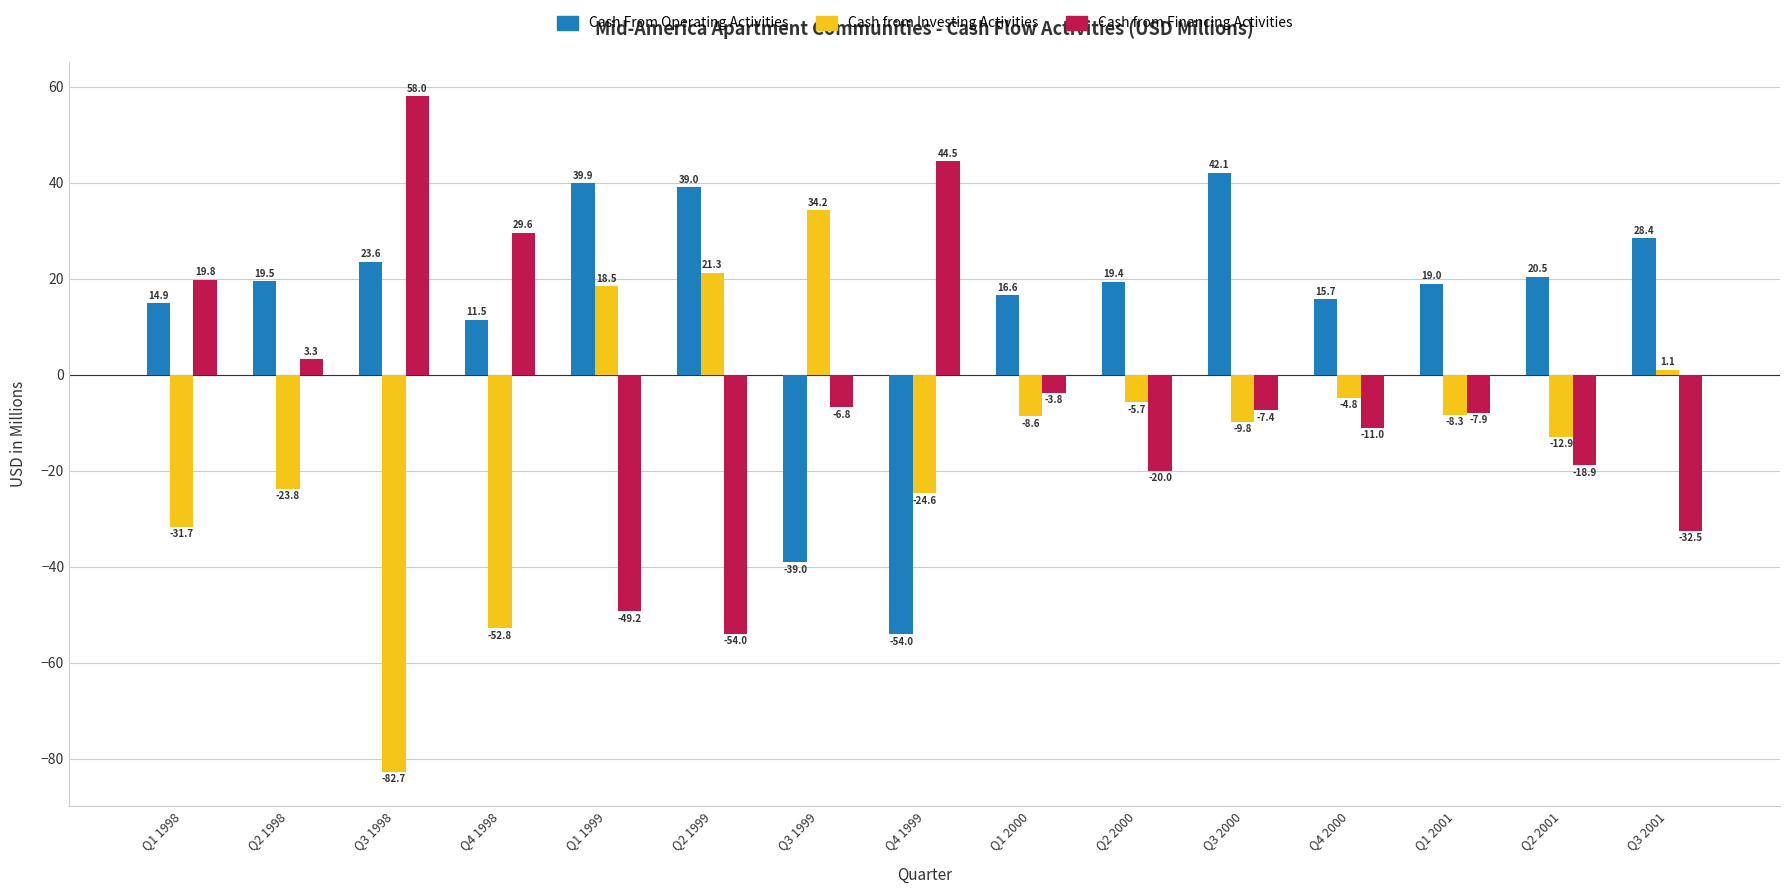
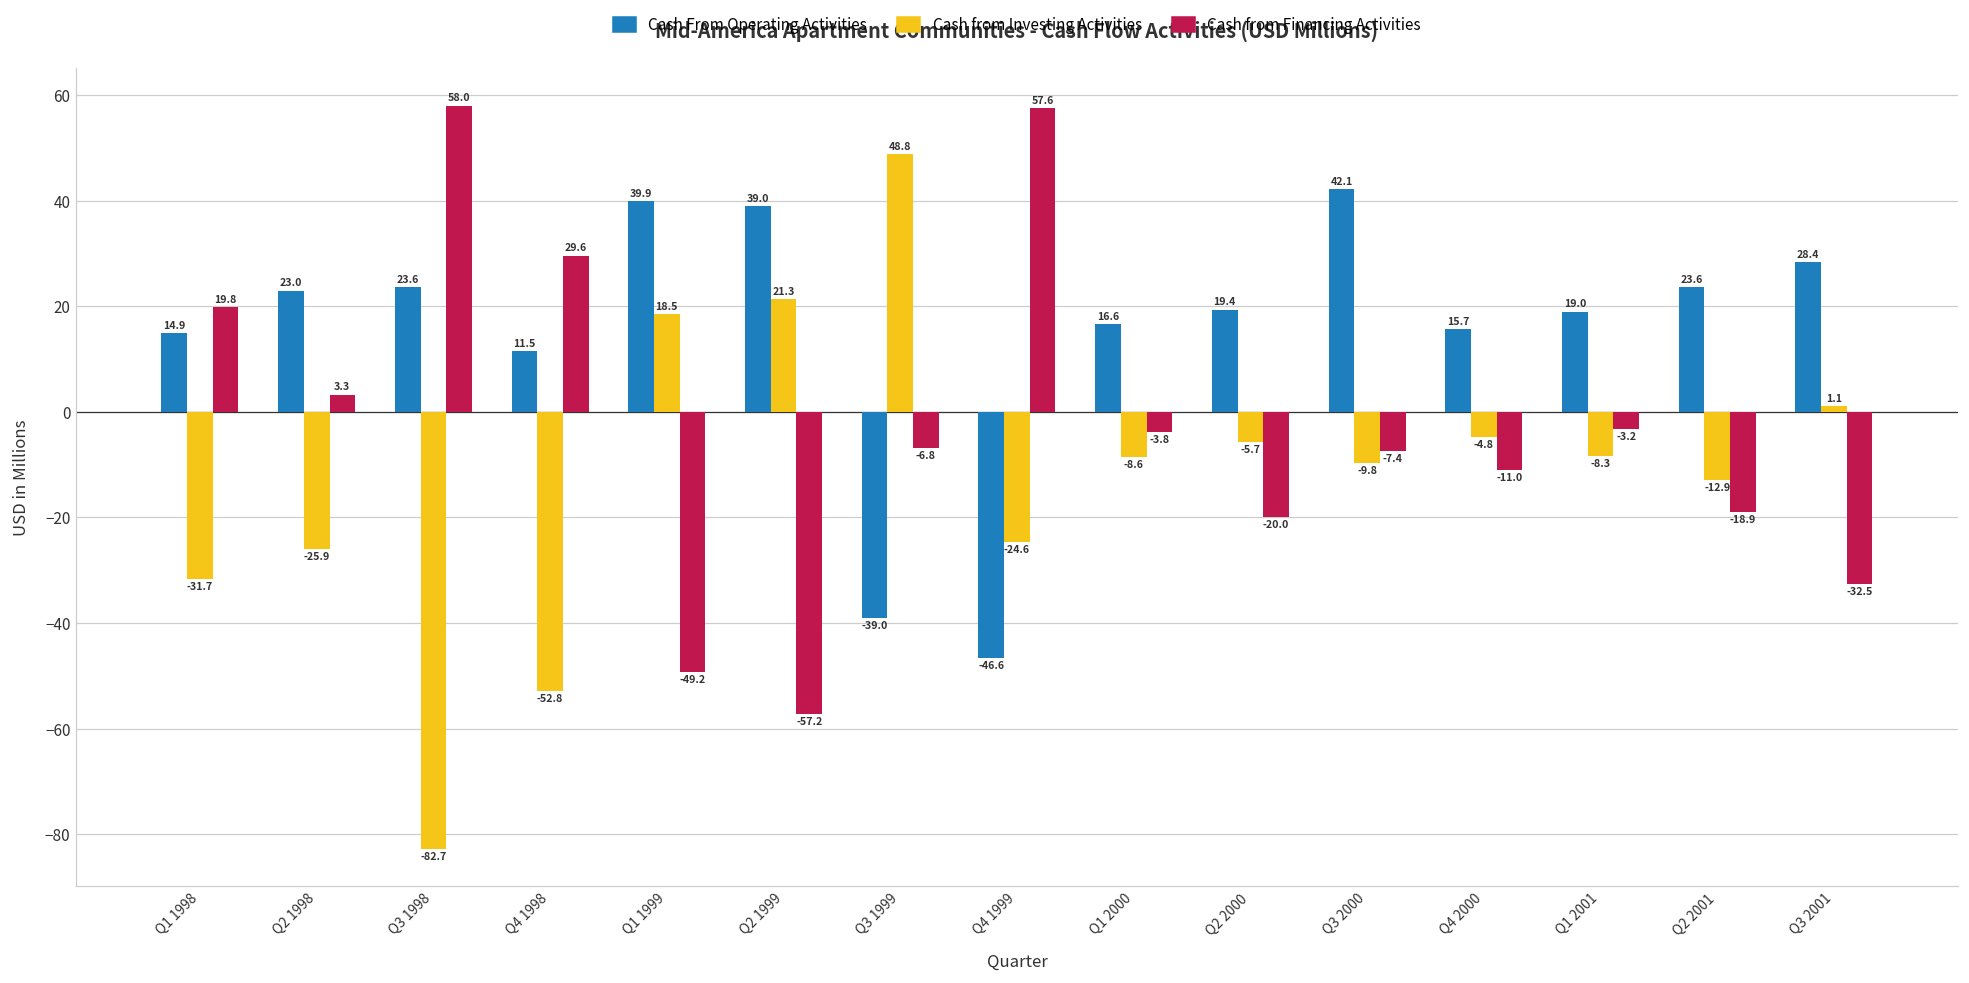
  {
    "Cash From Operating Activities": {
      "Q1 1998": 14.9,
-     "Q2 1998": 19.5,
+     "Q2 1998": 23.0,
      "Q3 1998": 23.6,
      "Q4 1998": 11.5,
      "Q1 1999": 39.9,
      "Q2 1999": 39.0,
      "Q3 1999": -39.0,
-     "Q4 1999": -54.0,
+     "Q4 1999": -46.6,
      "Q1 2000": 16.6,
      "Q2 2000": 19.4,
      "Q3 2000": 42.1,
      "Q4 2000": 15.7,
      "Q1 2001": 19.0,
-     "Q2 2001": 20.5,
+     "Q2 2001": 23.6,
      "Q3 2001": 28.4
    },
    "Cash from Investing Activities": {
      "Q1 1998": -31.7,
-     "Q2 1998": -23.8,
+     "Q2 1998": -25.9,
      "Q3 1998": -82.7,
      "Q4 1998": -52.8,
      "Q1 1999": 18.5,
      "Q2 1999": 21.3,
-     "Q3 1999": 34.2,
+     "Q3 1999": 48.8,
      "Q4 1999": -24.6,
      "Q1 2000": -8.6,
      "Q2 2000": -5.7,
      "Q3 2000": -9.8,
      "Q4 2000": -4.8,
      "Q1 2001": -8.3,
      "Q2 2001": -12.9,
      "Q3 2001": 1.1
    },
    "Cash from Financing Activities": {
      "Q1 1998": 19.8,
      "Q2 1998": 3.3,
      "Q3 1998": 58.0,
      "Q4 1998": 29.6,
      "Q1 1999": -49.2,
-     "Q2 1999": -54.0,
+     "Q2 1999": -57.2,
      "Q3 1999": -6.8,
-     "Q4 1999": 44.5,
+     "Q4 1999": 57.6,
      "Q1 2000": -3.8,
      "Q2 2000": -20.0,
      "Q3 2000": -7.4,
      "Q4 2000": -11.0,
-     "Q1 2001": -7.9,
+     "Q1 2001": -3.2,
      "Q2 2001": -18.9,
      "Q3 2001": -32.5
    }
  }
